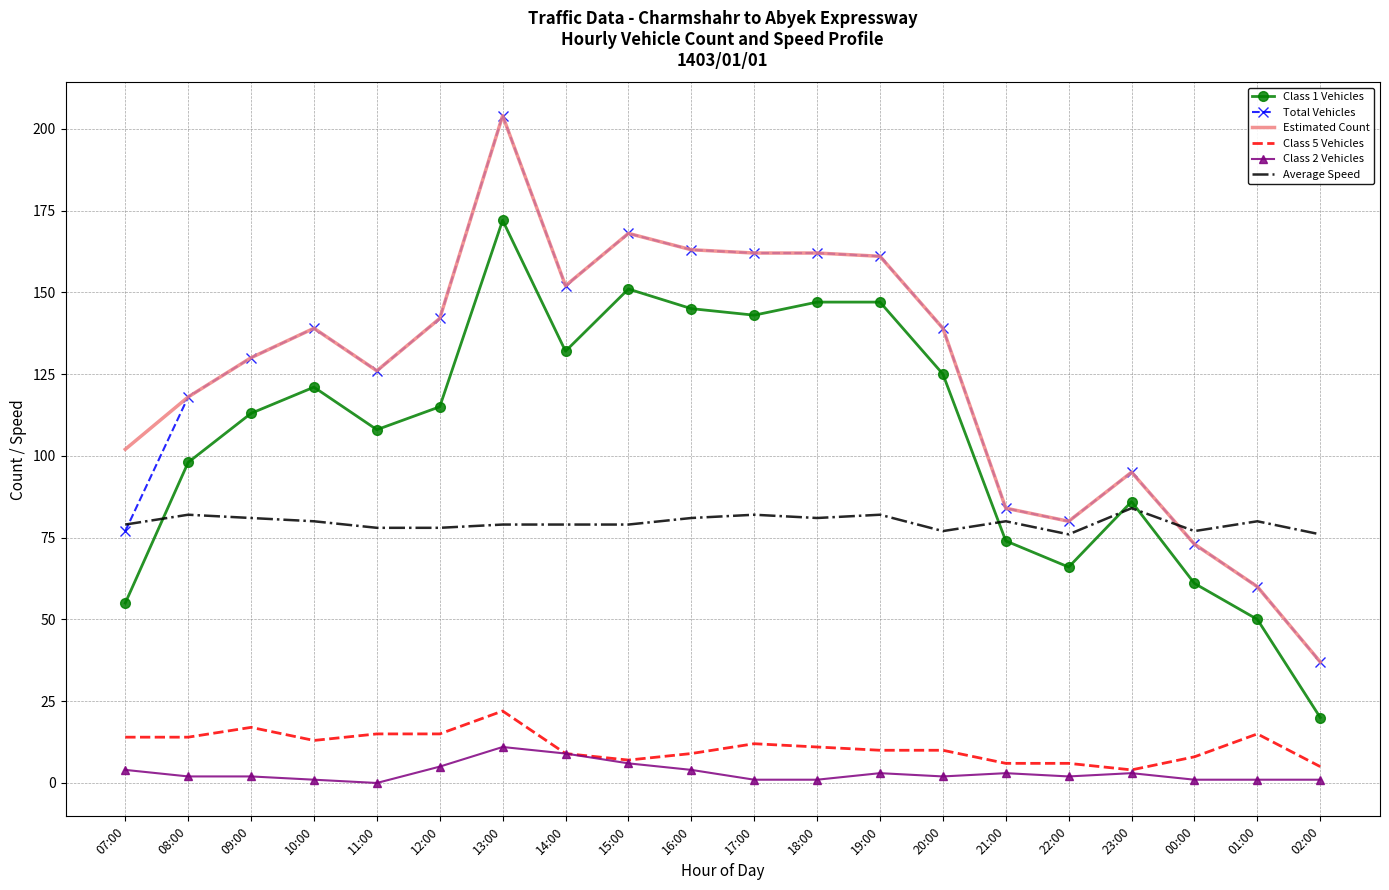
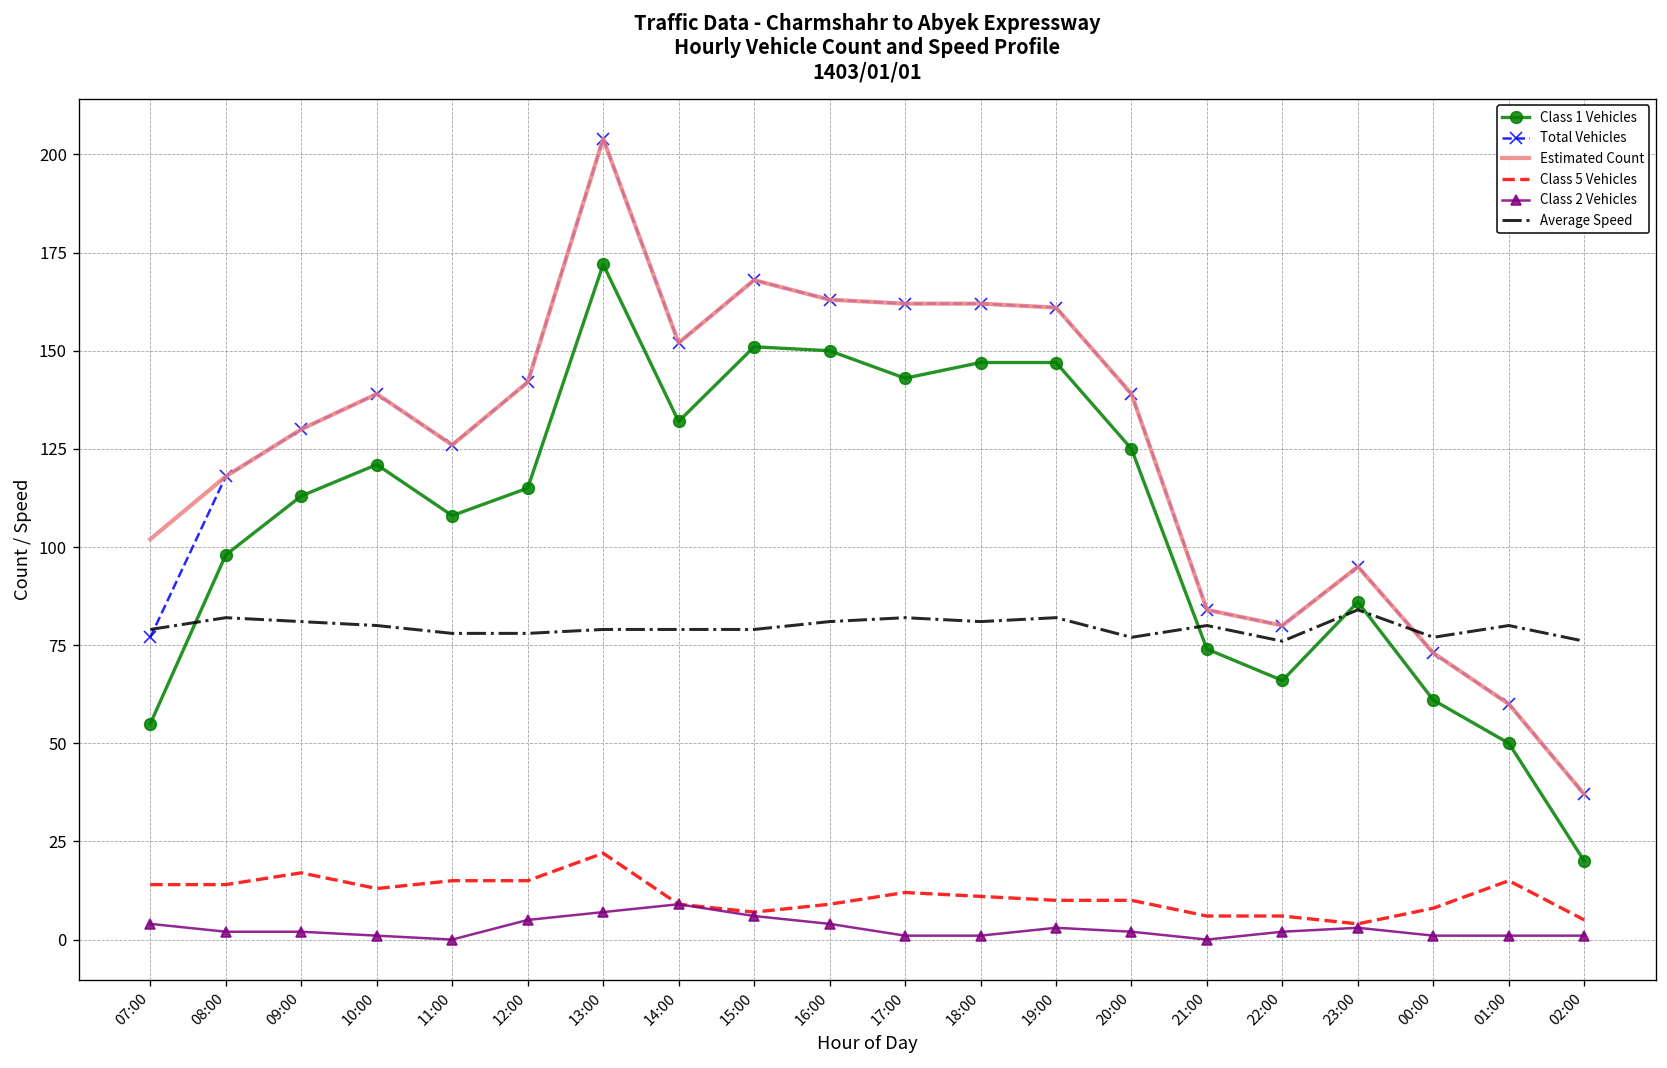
  {
    "Class 1 Vehicles": {
      "07:00": 55,
      "08:00": 98,
      "09:00": 113,
      "10:00": 121,
      "11:00": 108,
      "12:00": 115,
      "13:00": 172,
      "14:00": 132,
      "15:00": 151,
-     "16:00": 145,
+     "16:00": 150,
      "17:00": 143,
      "18:00": 147,
      "19:00": 147,
      "20:00": 125,
      "21:00": 74,
      "22:00": 66,
      "23:00": 86,
      "00:00": 61,
      "01:00": 50,
      "02:00": 20
    },
    "Total Vehicles": {
      "07:00": 77
    },
    "Estimated Count": {
      "07:00": 102
    },
    "Class 5 Vehicles": {
      "07:00": 14,
      "08:00": 14,
      "09:00": 17,
      "10:00": 13,
      "11:00": 15,
      "12:00": 15,
      "13:00": 22,
      "15:00": 7,
      "16:00": 9,
      "17:00": 12,
      "18:00": 11,
      "19:00": 10,
      "20:00": 10,
      "21:00": 6,
      "22:00": 6,
      "23:00": 4,
      "00:00": 8,
      "01:00": 15,
      "02:00": 5
    },
    "Class 2 Vehicles": {
      "07:00": 4,
      "08:00": 2,
      "09:00": 2,
      "10:00": 1,
      "11:00": 0,
      "12:00": 5,
-     "13:00": 11,
+     "13:00": 7,
      "15:00": 6,
      "16:00": 4,
      "17:00": 1,
      "18:00": 1,
      "19:00": 3,
      "20:00": 2,
-     "21:00": 3,
+     "21:00": 0,
      "22:00": 2,
      "23:00": 3,
      "00:00": 1,
      "01:00": 1,
      "02:00": 1
    },
    "Average Speed": {
      "07:00": 79,
      "08:00": 82,
      "09:00": 81,
      "10:00": 80,
      "11:00": 78,
      "12:00": 78,
      "13:00": 79,
      "14:00": 79,
      "15:00": 79,
      "16:00": 81,
      "17:00": 82,
      "18:00": 81,
      "19:00": 82,
      "20:00": 77,
      "21:00": 80,
      "22:00": 76,
      "23:00": 84,
      "00:00": 77,
      "01:00": 80,
      "02:00": 76
    }
  }
